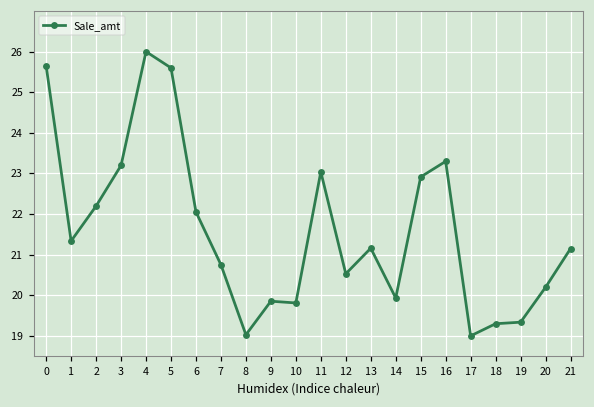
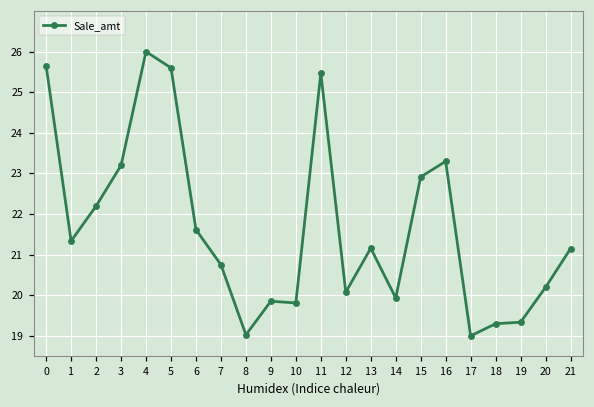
  {
    "0": 25.6,
    "1": 21.3,
    "2": 22.2,
    "3": 23.2,
    "4": 26.0,
    "5": 25.6,
-   "6": 22.1,
+   "6": 21.6,
    "7": 20.8,
    "8": 19.0,
    "9": 19.9,
    "10": 19.8,
-   "11": 23.0,
-   "12": 20.5,
+   "11": 25.5,
+   "12": 20.1,
    "13": 21.2,
    "14": 19.9,
    "15": 22.9,
    "16": 23.3,
    "17": 19.0,
    "18": 19.3,
    "19": 19.3,
    "20": 20.2,
    "21": 21.1
  }
